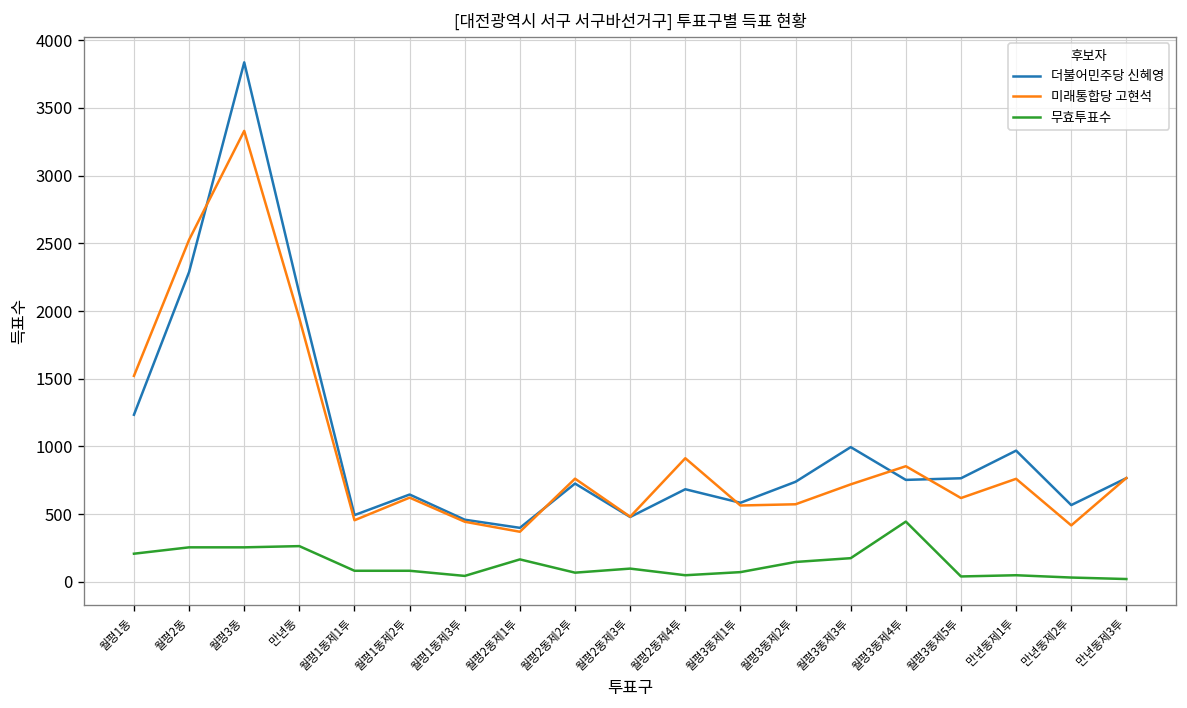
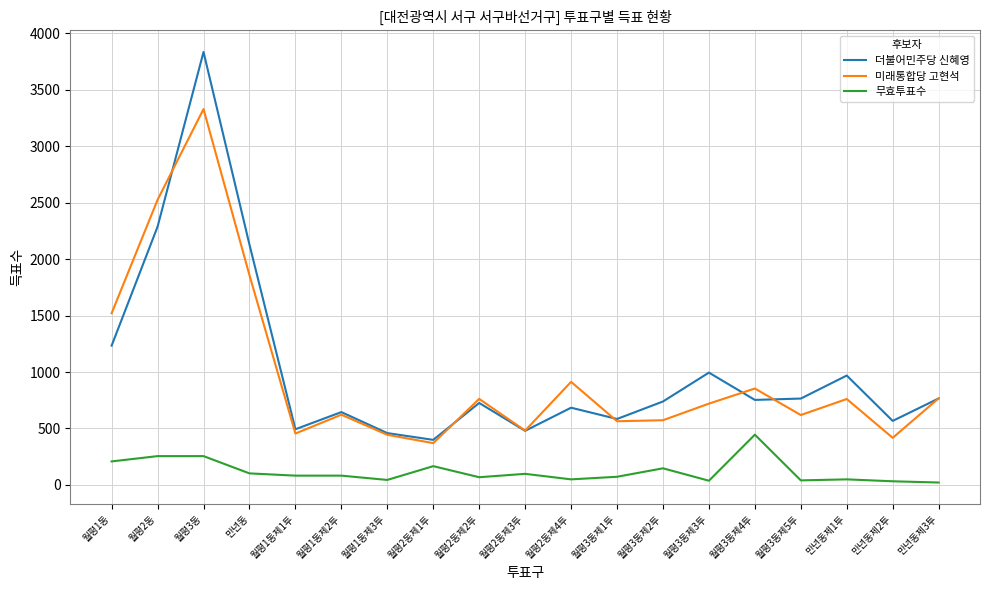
  {
    "더불어민주당 신혜영": {
      "월평1동": 1230,
      "월평2동": 2290,
      "월평3동": 3840,
      "만년동": 2130,
      "월평1동제1투": 490,
      "월평1동제2투": 650,
      "월평2동제1투": 400,
      "월평2동제2투": 730,
      "월평2동제4투": 680,
      "월평3동제2투": 740,
      "월평3동제3투": 1000,
      "월평3동제4투": 750,
      "월평3동제5투": 770,
      "만년동제1투": 970,
      "만년동제2투": 570
    },
    "미래통합당 고현석": {
      "월평1동": 1520,
      "월평2동": 2530,
      "월평3동": 3330,
-     "만년동": 1950,
+     "만년동": 1860,
      "월평1동제1투": 460,
      "월평1동제2투": 620,
      "월평2동제1투": 370,
      "월평2동제2투": 760,
      "월평2동제4투": 910,
      "월평3동제2투": 570,
      "월평3동제3투": 720,
      "월평3동제4투": 850,
      "월평3동제5투": 620,
      "만년동제1투": 760,
      "만년동제2투": 420
    },
    "무효투표수": {
      "월평1동": 210,
      "월평2동": 260,
      "월평3동": 260,
-     "만년동": 260,
+     "만년동": 100,
      "월평1동제1투": 80,
      "월평1동제2투": 80,
      "월평1동제3투": 40,
      "월평2동제1투": 170,
      "월평2동제2투": 70,
      "월평2동제3투": 100,
      "월평2동제4투": 50,
      "월평3동제1투": 70,
      "월평3동제2투": 150,
-     "월평3동제3투": 180,
+     "월평3동제3투": 40,
      "월평3동제4투": 450,
      "월평3동제5투": 40,
      "만년동제1투": 50,
      "만년동제2투": 30,
      "만년동제3투": 20
    }
  }
